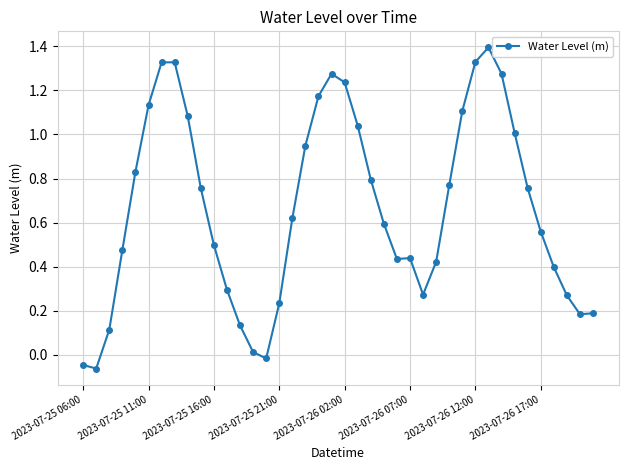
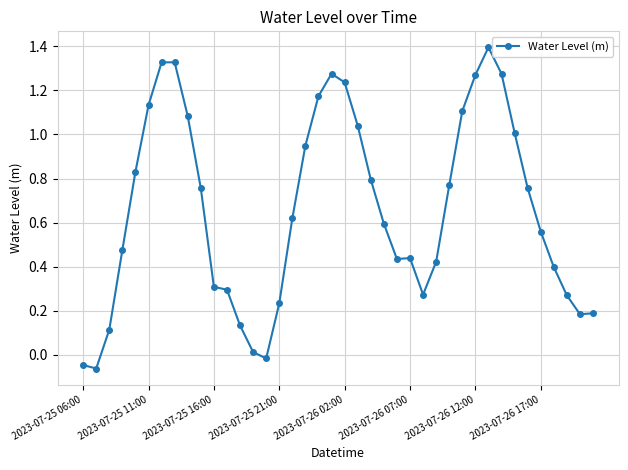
  {
    "2023-07-25 06:00": -0.05,
    "2023-07-25 11:00": 1.13,
-   "2023-07-25 16:00": 0.50,
+   "2023-07-25 16:00": 0.31,
    "2023-07-25 21:00": 0.23,
    "2023-07-26 02:00": 1.24,
    "2023-07-26 07:00": 0.44,
-   "2023-07-26 12:00": 1.33,
+   "2023-07-26 12:00": 1.27,
    "2023-07-26 17:00": 0.56
  }
